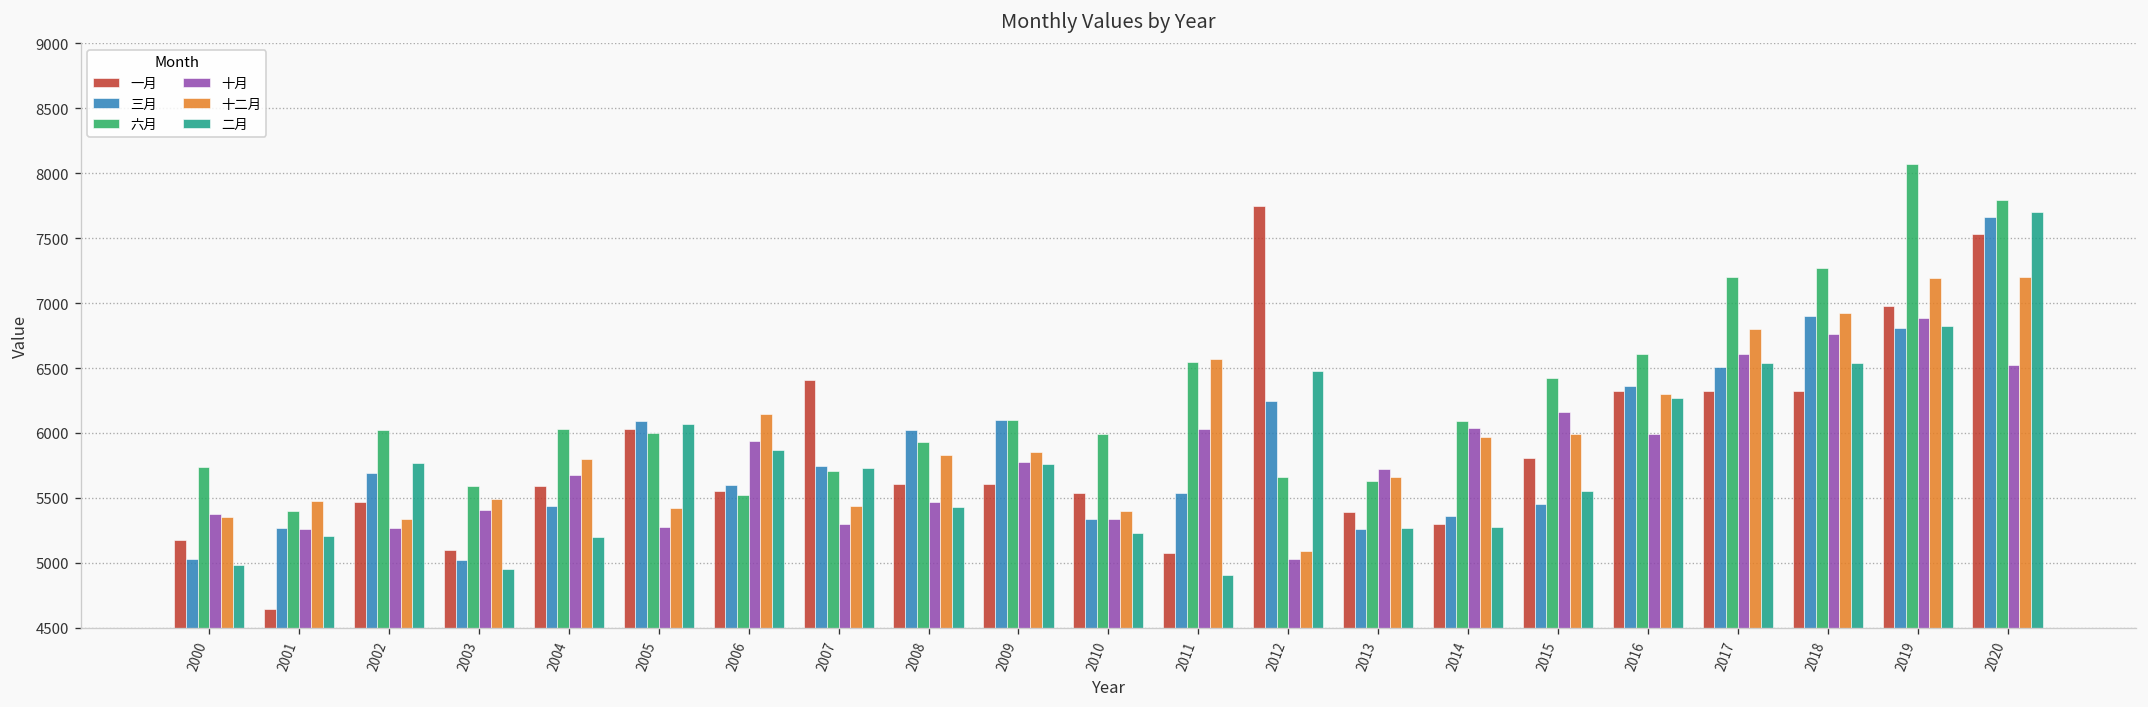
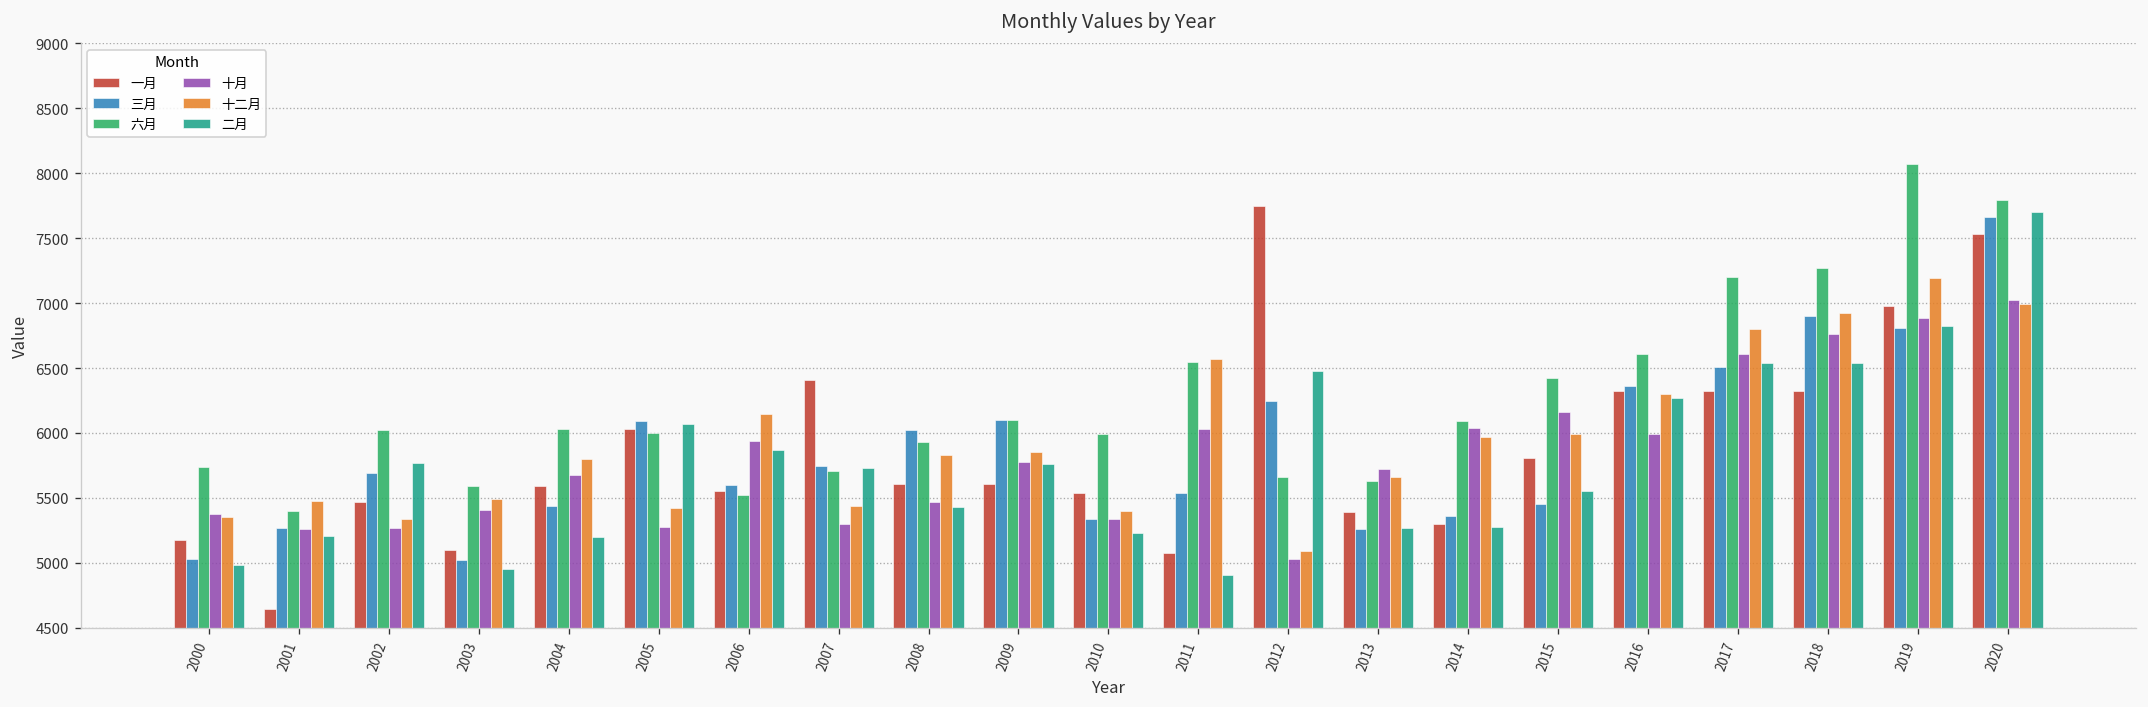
  {
    "一月": {
      "2000": 5180,
      "2001": 4650,
      "2002": 5470,
      "2003": 5100,
      "2004": 5590,
      "2005": 6030,
      "2006": 5550,
      "2007": 6410,
      "2008": 5610,
      "2009": 5610,
      "2010": 5540,
      "2011": 5080,
      "2012": 7750,
      "2013": 5390,
      "2014": 5300,
      "2015": 5810,
      "2016": 6320,
      "2017": 6320,
      "2018": 6320,
      "2019": 6980,
      "2020": 7530
    },
    "三月": {
      "2000": 5030,
      "2001": 5270,
      "2002": 5690,
      "2003": 5020,
      "2004": 5440,
      "2005": 6090,
      "2006": 5600,
      "2007": 5740,
      "2008": 6020,
      "2009": 6100,
      "2010": 5340,
      "2011": 5540,
      "2012": 6250,
      "2013": 5260,
      "2014": 5360,
      "2015": 5450,
      "2016": 6360,
      "2017": 6510,
      "2018": 6900,
      "2019": 6810,
      "2020": 7660
    },
    "十月": {
      "2000": 5380,
      "2001": 5260,
      "2002": 5270,
      "2003": 5410,
      "2004": 5680,
      "2005": 5280,
      "2006": 5940,
      "2007": 5300,
      "2008": 5470,
      "2009": 5780,
      "2010": 5340,
      "2011": 6030,
      "2012": 5030,
      "2013": 5720,
      "2014": 6040,
      "2015": 6160,
      "2016": 5990,
      "2017": 6610,
      "2018": 6760,
      "2019": 6890,
-     "2020": 6530
+     "2020": 7020
    },
    "十二月": {
      "2000": 5350,
      "2001": 5480,
      "2002": 5340,
      "2003": 5490,
      "2004": 5800,
      "2005": 5420,
      "2006": 6150,
      "2007": 5440,
      "2008": 5830,
      "2009": 5850,
      "2010": 5400,
      "2011": 6570,
      "2012": 5090,
      "2013": 5660,
      "2014": 5970,
      "2015": 5990,
      "2016": 6300,
      "2017": 6800,
      "2018": 6920,
      "2019": 7190,
-     "2020": 7200
+     "2020": 7000
    }
  }
